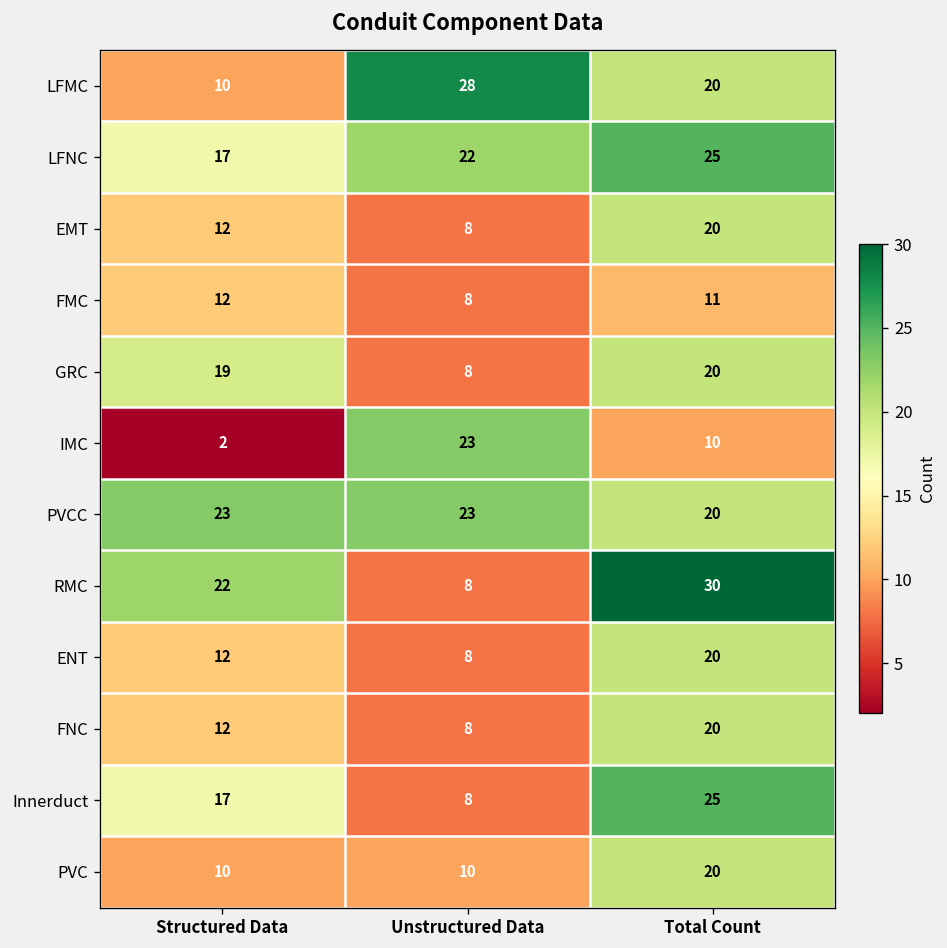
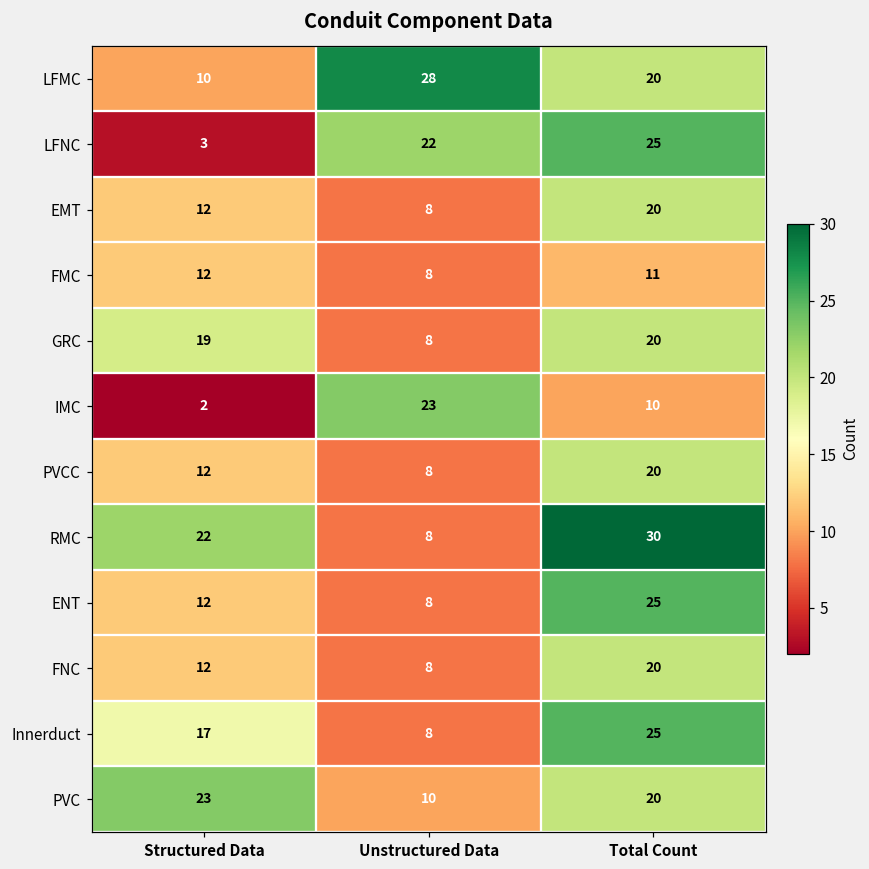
  {
    "LFMC": {
      "Structured Data": 10,
      "Unstructured Data": 28,
      "Total Count": 20
    },
    "LFNC": {
-     "Structured Data": 17,
+     "Structured Data": 3,
      "Unstructured Data": 22,
      "Total Count": 25
    },
    "EMT": {
      "Structured Data": 12,
      "Unstructured Data": 8,
      "Total Count": 20
    },
    "FMC": {
      "Structured Data": 12,
      "Unstructured Data": 8,
      "Total Count": 11
    },
    "GRC": {
      "Structured Data": 19,
      "Unstructured Data": 8,
      "Total Count": 20
    },
    "IMC": {
      "Structured Data": 2,
      "Unstructured Data": 23,
      "Total Count": 10
    },
    "PVCC": {
-     "Structured Data": 23,
-     "Unstructured Data": 23,
+     "Structured Data": 12,
+     "Unstructured Data": 8,
      "Total Count": 20
    },
    "RMC": {
      "Structured Data": 22,
      "Unstructured Data": 8,
      "Total Count": 30
    },
    "ENT": {
      "Structured Data": 12,
      "Unstructured Data": 8,
-     "Total Count": 20
+     "Total Count": 25
    },
    "FNC": {
      "Structured Data": 12,
      "Unstructured Data": 8,
      "Total Count": 20
    },
    "Innerduct": {
      "Structured Data": 17,
      "Unstructured Data": 8,
      "Total Count": 25
    },
    "PVC": {
-     "Structured Data": 10,
+     "Structured Data": 23,
      "Unstructured Data": 10,
      "Total Count": 20
    }
  }
